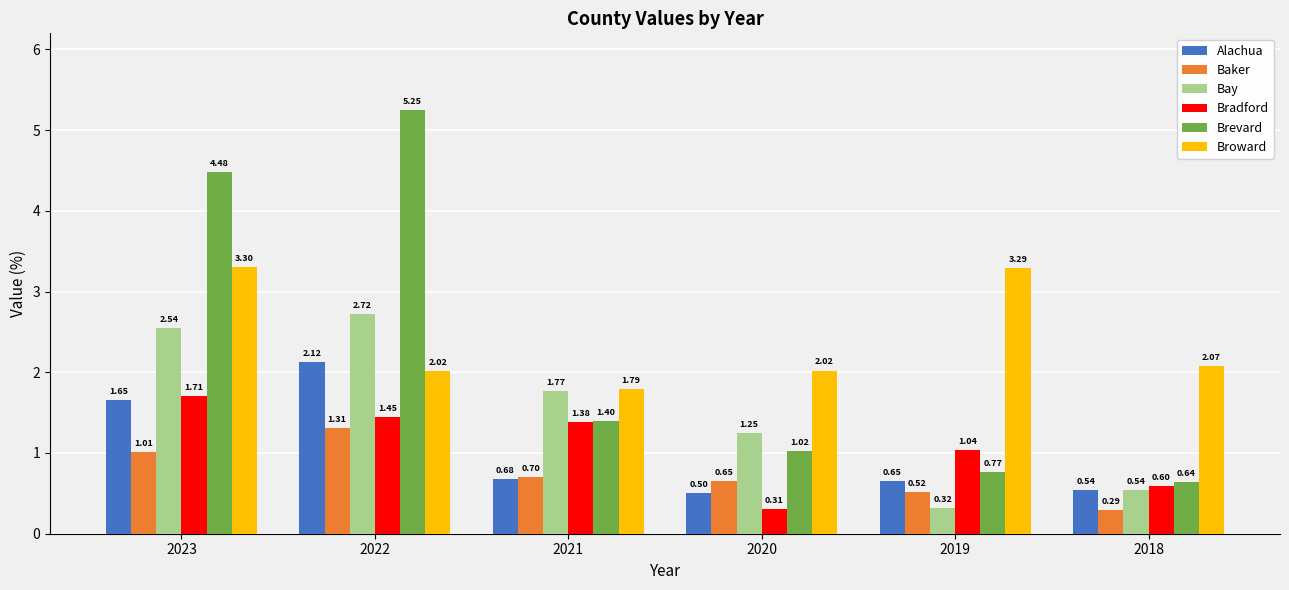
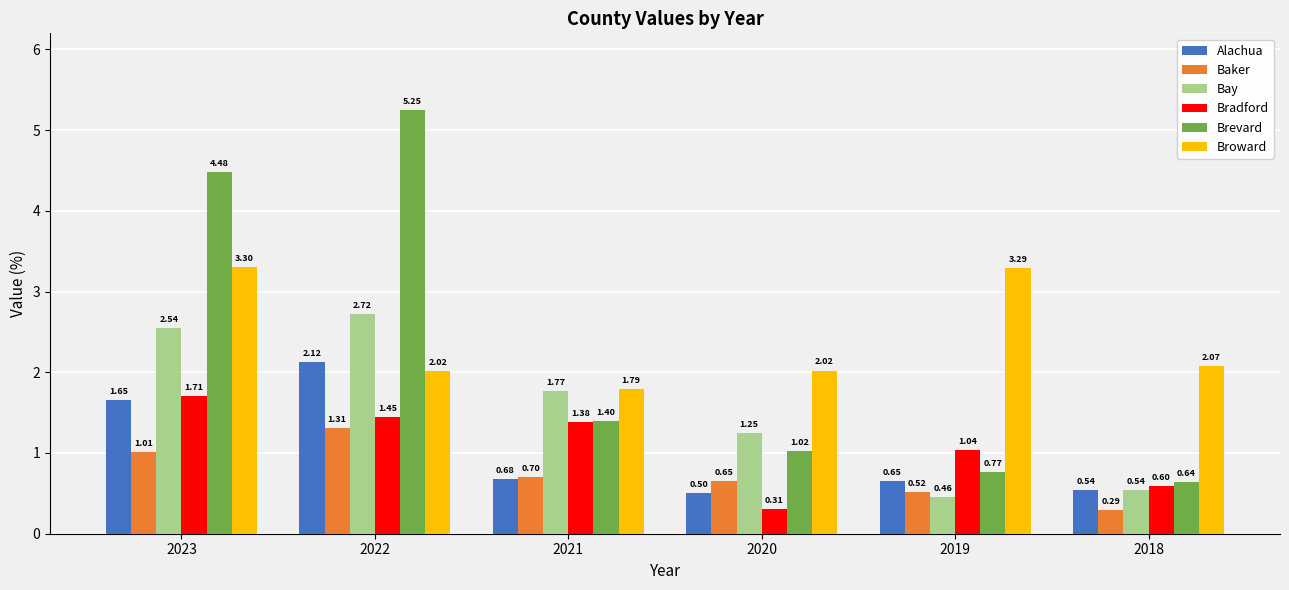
  {
    "Alachua": {
      "2023": 1.65,
      "2022": 2.12,
      "2021": 0.68,
      "2020": 0.50,
      "2019": 0.65,
      "2018": 0.54
    },
    "Baker": {
      "2023": 1.01,
      "2022": 1.31,
      "2021": 0.70,
      "2020": 0.65,
      "2019": 0.52,
      "2018": 0.29
    },
    "Bay": {
      "2023": 2.54,
      "2022": 2.72,
      "2021": 1.77,
      "2020": 1.25,
-     "2019": 0.32,
+     "2019": 0.46,
      "2018": 0.54
    },
    "Bradford": {
      "2023": 1.71,
      "2022": 1.45,
      "2021": 1.38,
      "2020": 0.31,
      "2019": 1.04,
      "2018": 0.60
    },
    "Brevard": {
      "2023": 4.48,
      "2022": 5.25,
      "2021": 1.40,
      "2020": 1.02,
      "2019": 0.77,
      "2018": 0.64
    },
    "Broward": {
      "2023": 3.30,
      "2022": 2.02,
      "2021": 1.79,
      "2020": 2.02,
      "2019": 3.29,
      "2018": 2.07
    }
  }
